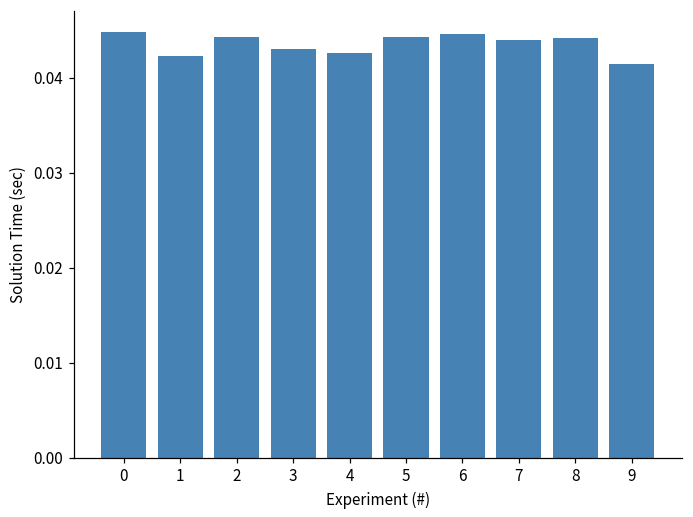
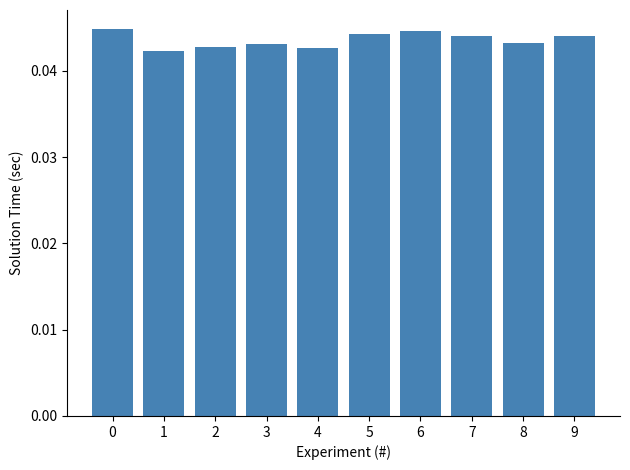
  {
    "0": 0.045,
    "1": 0.042,
-   "2": 0.044,
+   "2": 0.043,
    "3": 0.043,
    "4": 0.043,
    "5": 0.044,
    "6": 0.045,
    "7": 0.044,
-   "8": 0.044,
-   "9": 0.041
+   "8": 0.043,
+   "9": 0.044
  }
